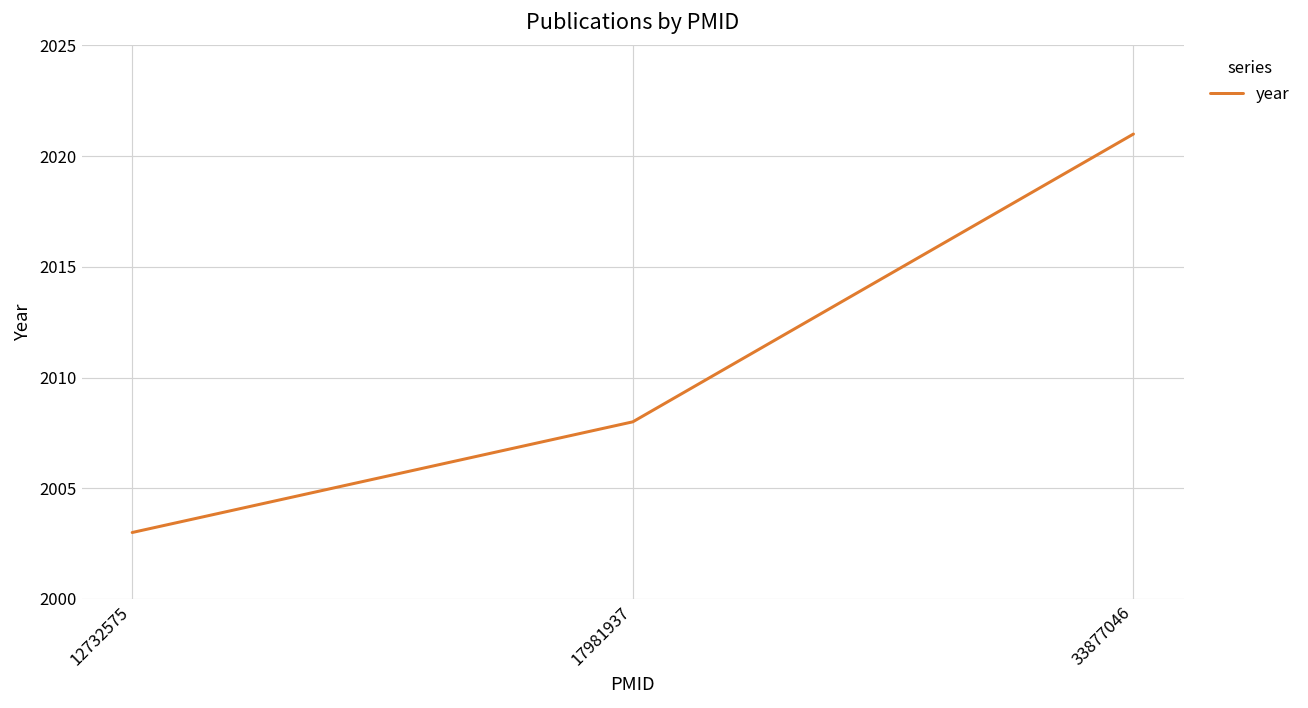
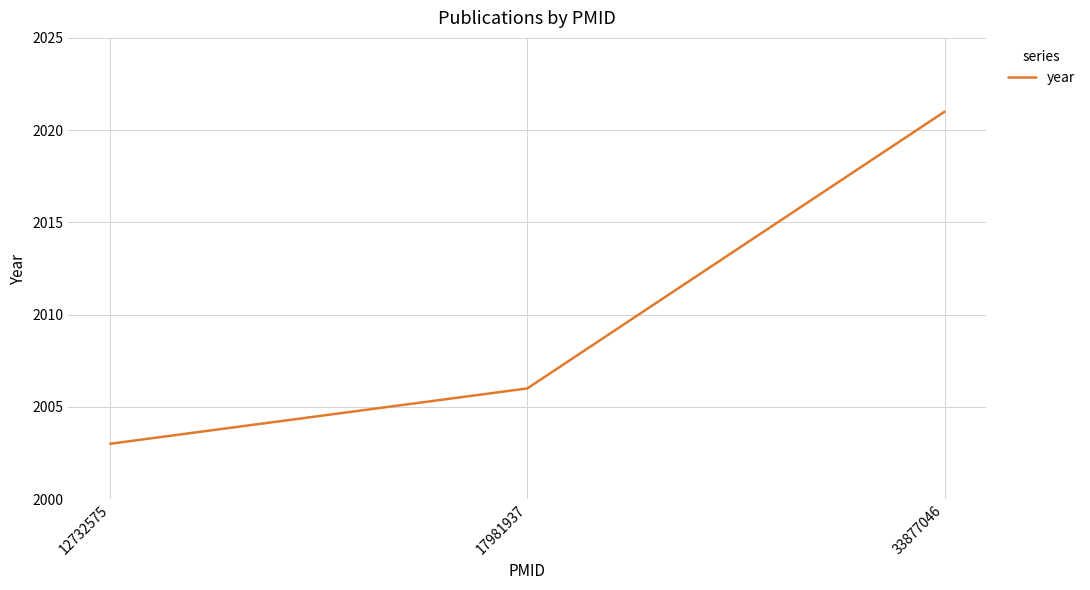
  {
    "12732575": 2003,
-   "17981937": 2008,
+   "17981937": 2006,
    "33877046": 2021
  }
